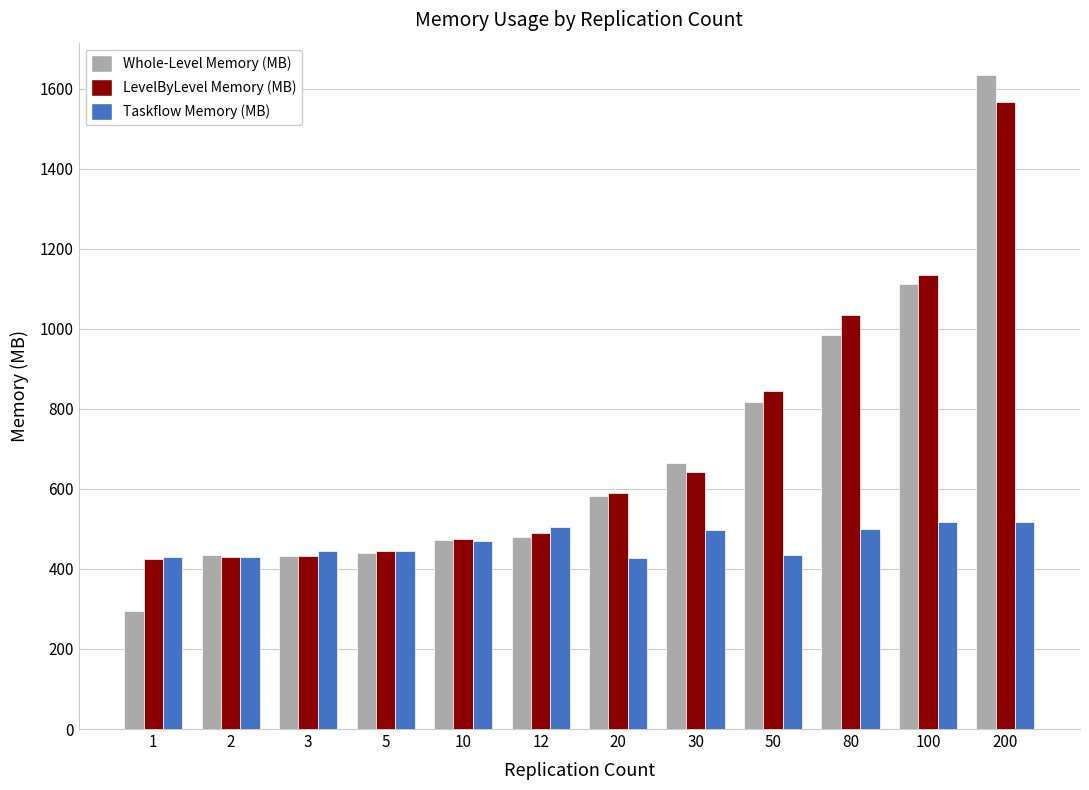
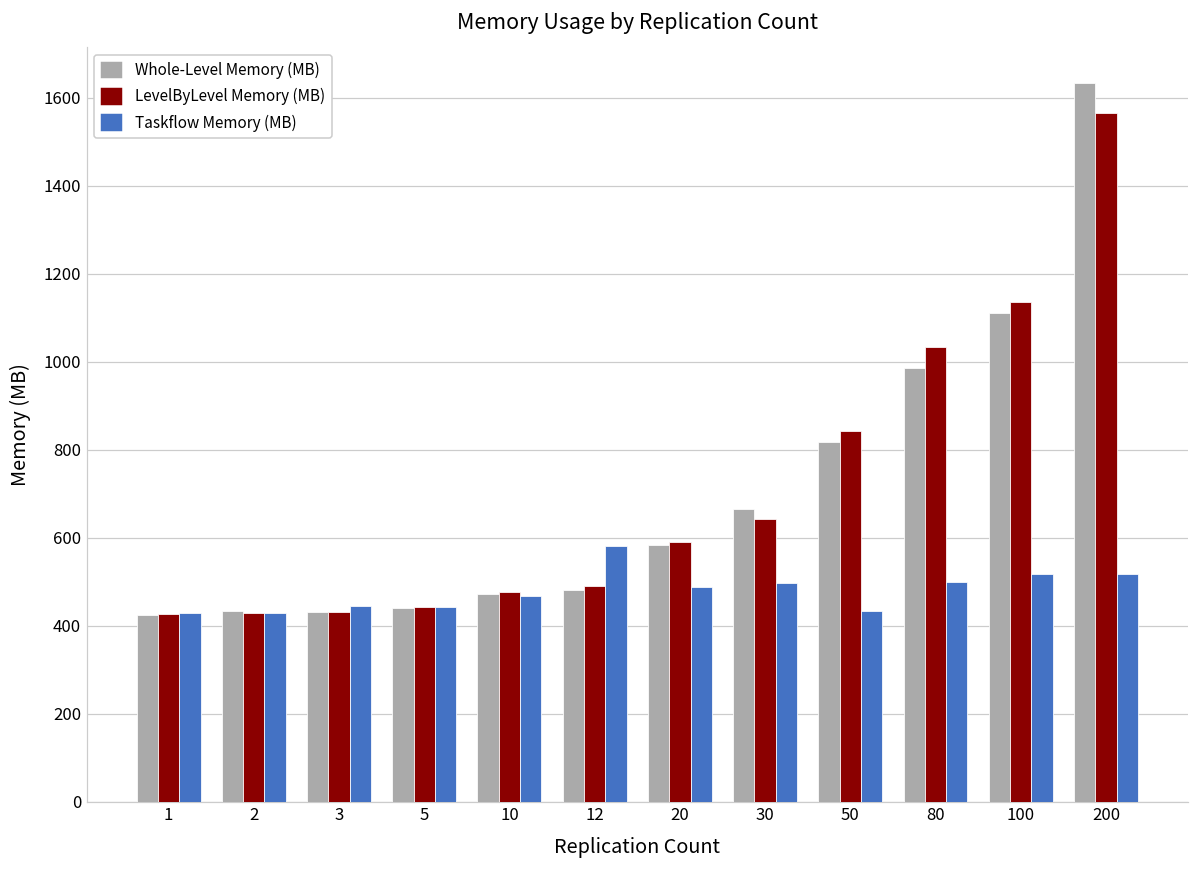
  {
    "Whole-Level Memory (MB)": {
-     "1": 290,
+     "1": 430,
      "2": 430,
      "3": 430,
      "5": 440,
      "10": 470,
      "12": 480,
      "20": 580,
      "30": 670,
      "50": 820,
      "80": 990,
      "100": 1110,
      "200": 1630
    },
    "LevelByLevel Memory (MB)": {
      "1": 430,
      "2": 430,
      "3": 430,
      "5": 440,
      "10": 480,
      "12": 490,
      "20": 590,
      "30": 640,
      "50": 840,
      "80": 1030,
      "100": 1130,
      "200": 1570
    },
    "Taskflow Memory (MB)": {
      "1": 430,
      "2": 430,
      "3": 440,
      "5": 440,
      "10": 470,
-     "12": 500,
-     "20": 430,
+     "12": 580,
+     "20": 490,
      "30": 500,
      "50": 430,
      "80": 500,
      "100": 520,
      "200": 520
    }
  }
